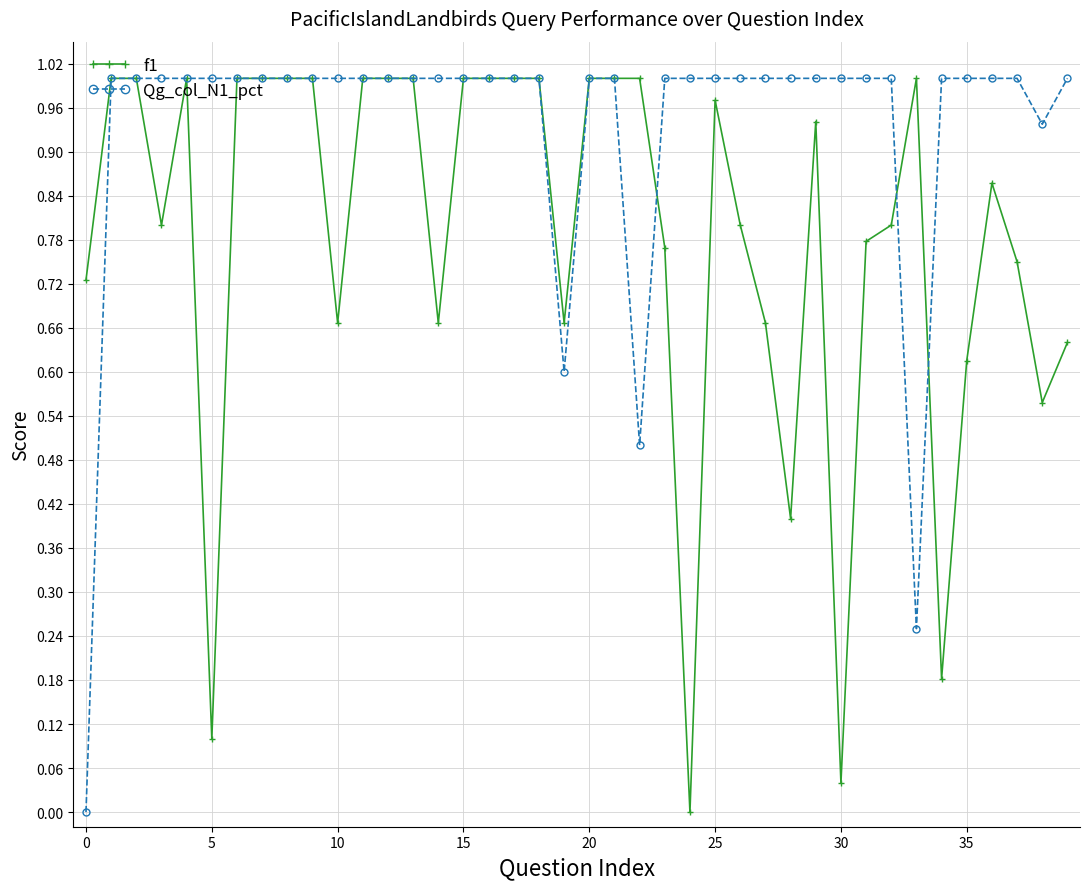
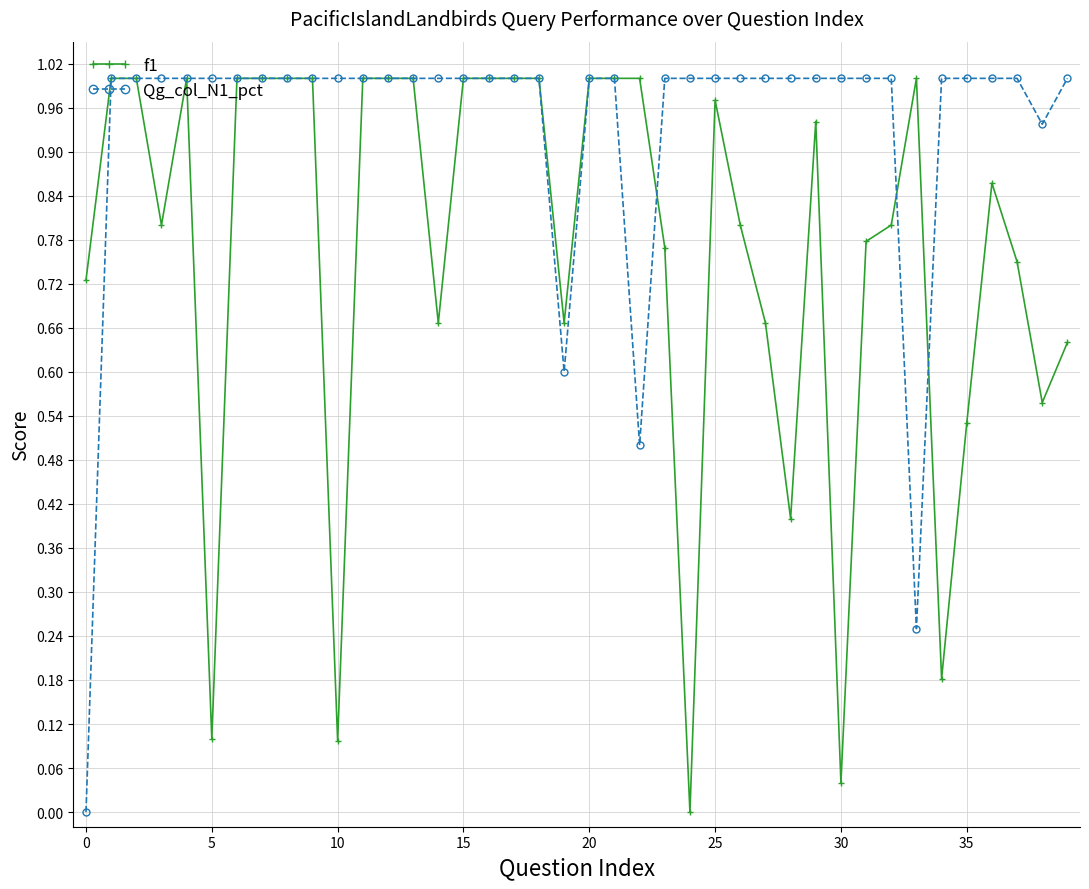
  {
    "f1": {
      "0": 0.73,
      "5": 0.10,
-     "10": 0.67,
+     "10": 0.10,
      "25": 0.97,
      "30": 0.04,
-     "35": 0.62
+     "35": 0.53
    },
    "Qg_col_N1_pct": {
      "0": 0.00,
      "5": 1.00,
      "10": 1.00,
      "25": 1.00,
      "30": 1.00,
      "35": 1.00
    }
  }
